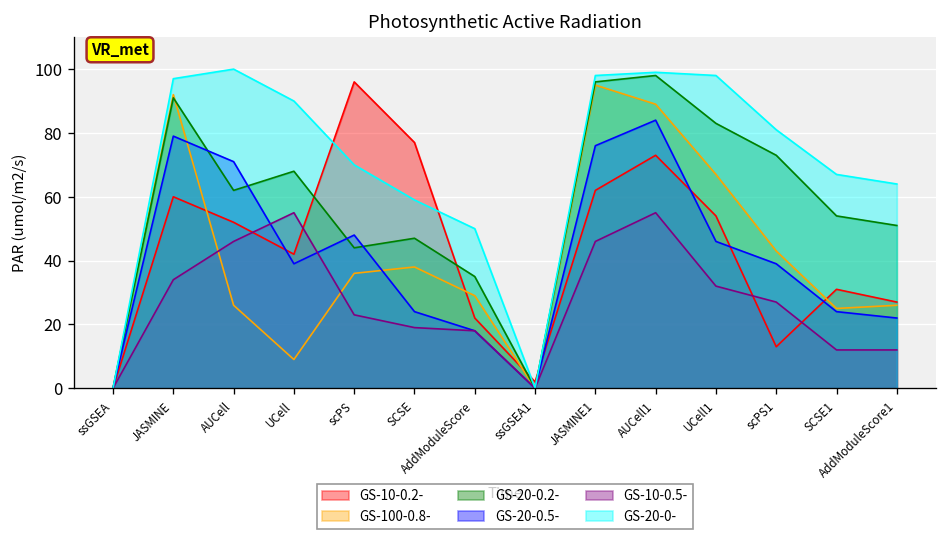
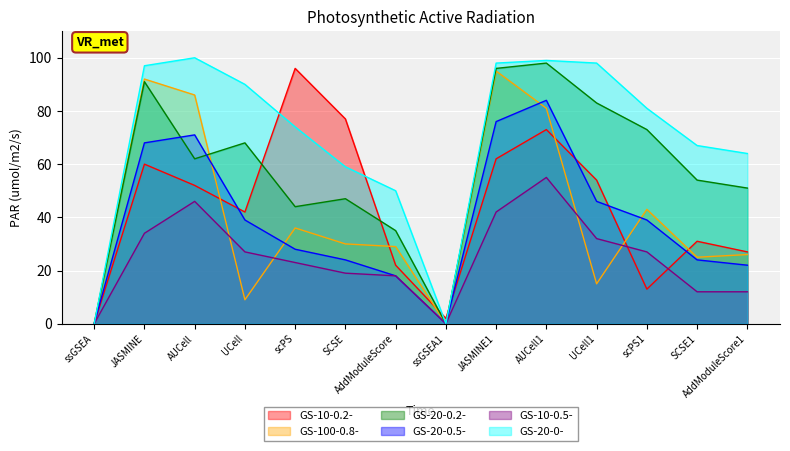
  {
    "GS-10-0.2-": {
      "JASMINE": 60,
      "AUCell": 52,
      "UCell": 42,
      "scPS": 96,
      "SCSE": 77,
      "AddModuleScore": 22,
      "ssGSEA1": 2,
      "JASMINE1": 62,
      "AUCell1": 73,
      "UCell1": 54,
      "scPS1": 13,
      "SCSE1": 31,
      "AddModuleScore1": 27
    },
    "GS-100-0.8-": {
      "JASMINE": 92,
-     "AUCell": 26,
+     "AUCell": 86,
      "UCell": 9,
      "scPS": 36,
-     "SCSE": 38,
+     "SCSE": 30,
      "AddModuleScore": 29,
      "JASMINE1": 95,
-     "AUCell1": 89,
-     "UCell1": 67,
+     "AUCell1": 81,
+     "UCell1": 15,
      "scPS1": 43,
      "SCSE1": 25,
      "AddModuleScore1": 26
    },
    "GS-20-0.2-": {
      "JASMINE": 91,
      "AUCell": 62,
      "UCell": 68,
      "scPS": 44,
      "SCSE": 47,
      "AddModuleScore": 35,
      "JASMINE1": 96,
      "AUCell1": 98,
      "UCell1": 83,
      "scPS1": 73,
      "SCSE1": 54,
      "AddModuleScore1": 51
    },
    "GS-20-0.5-": {
-     "JASMINE": 79,
+     "JASMINE": 68,
      "AUCell": 71,
      "UCell": 39,
-     "scPS": 48,
+     "scPS": 28,
      "SCSE": 24,
      "JASMINE1": 76,
      "AUCell1": 84,
      "UCell1": 46,
      "scPS1": 39,
      "SCSE1": 24,
      "AddModuleScore1": 22
    },
    "GS-10-0.5-": {
      "JASMINE": 34,
      "AUCell": 46,
-     "UCell": 55,
+     "UCell": 27,
      "scPS": 23,
      "SCSE": 19,
-     "JASMINE1": 46,
+     "JASMINE1": 42,
      "AUCell1": 55,
      "UCell1": 32,
      "scPS1": 27,
      "SCSE1": 12,
      "AddModuleScore1": 12
    },
    "GS-20-0-": {
      "JASMINE": 97,
      "AUCell": 100,
      "UCell": 90,
-     "scPS": 70,
+     "scPS": 74,
      "SCSE": 59,
      "AddModuleScore": 50,
      "JASMINE1": 98,
      "AUCell1": 99,
      "UCell1": 98,
      "scPS1": 81,
      "SCSE1": 67,
      "AddModuleScore1": 64
    }
  }
